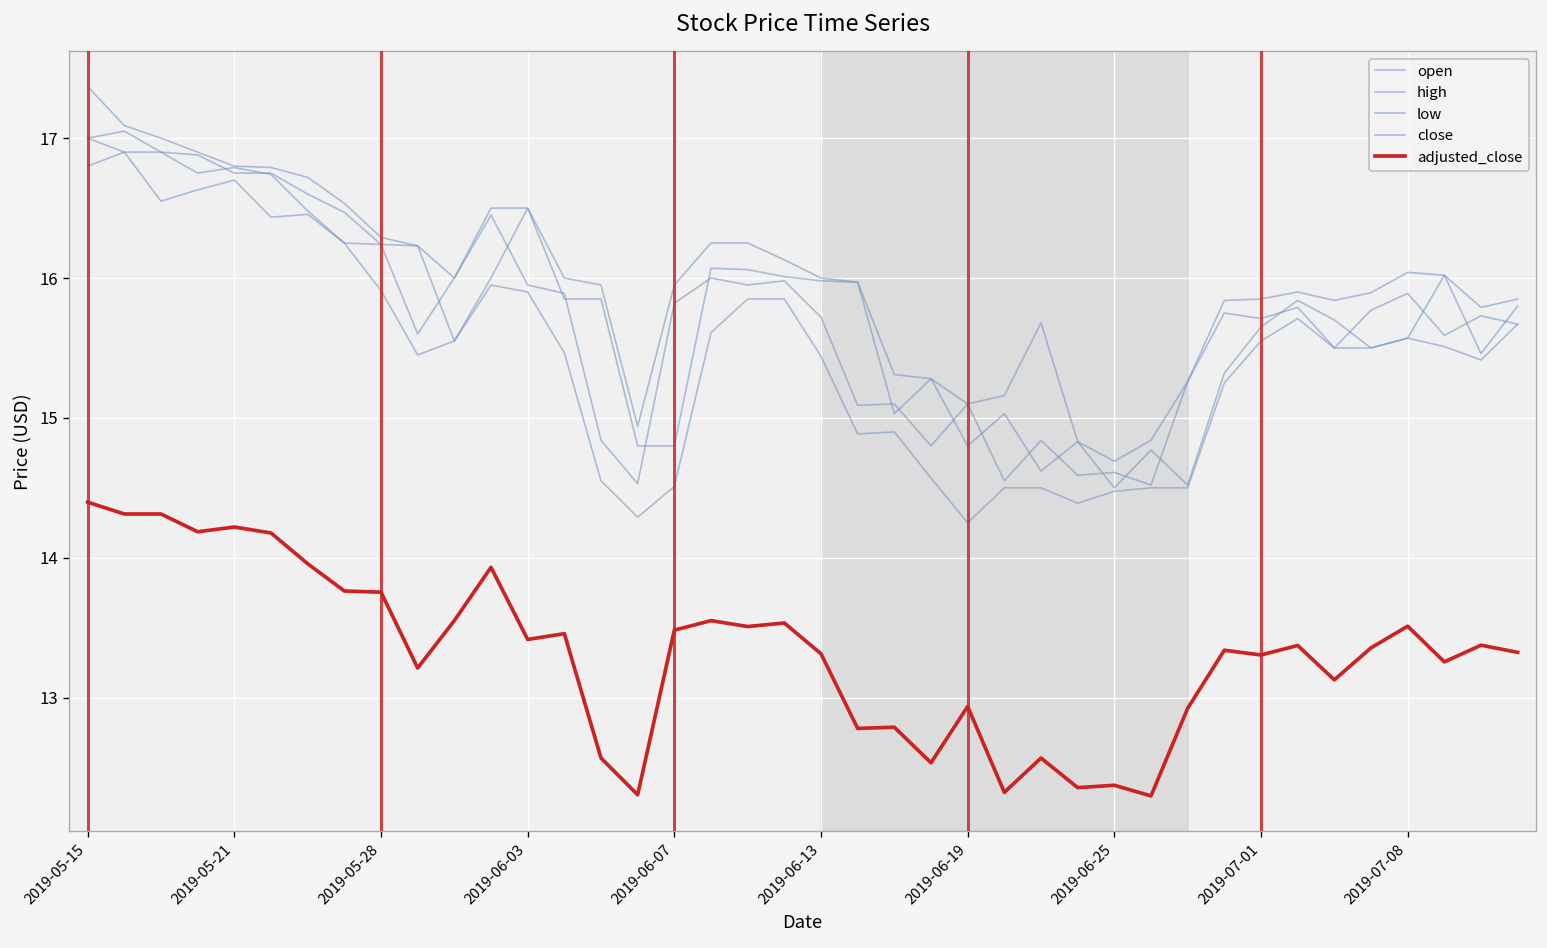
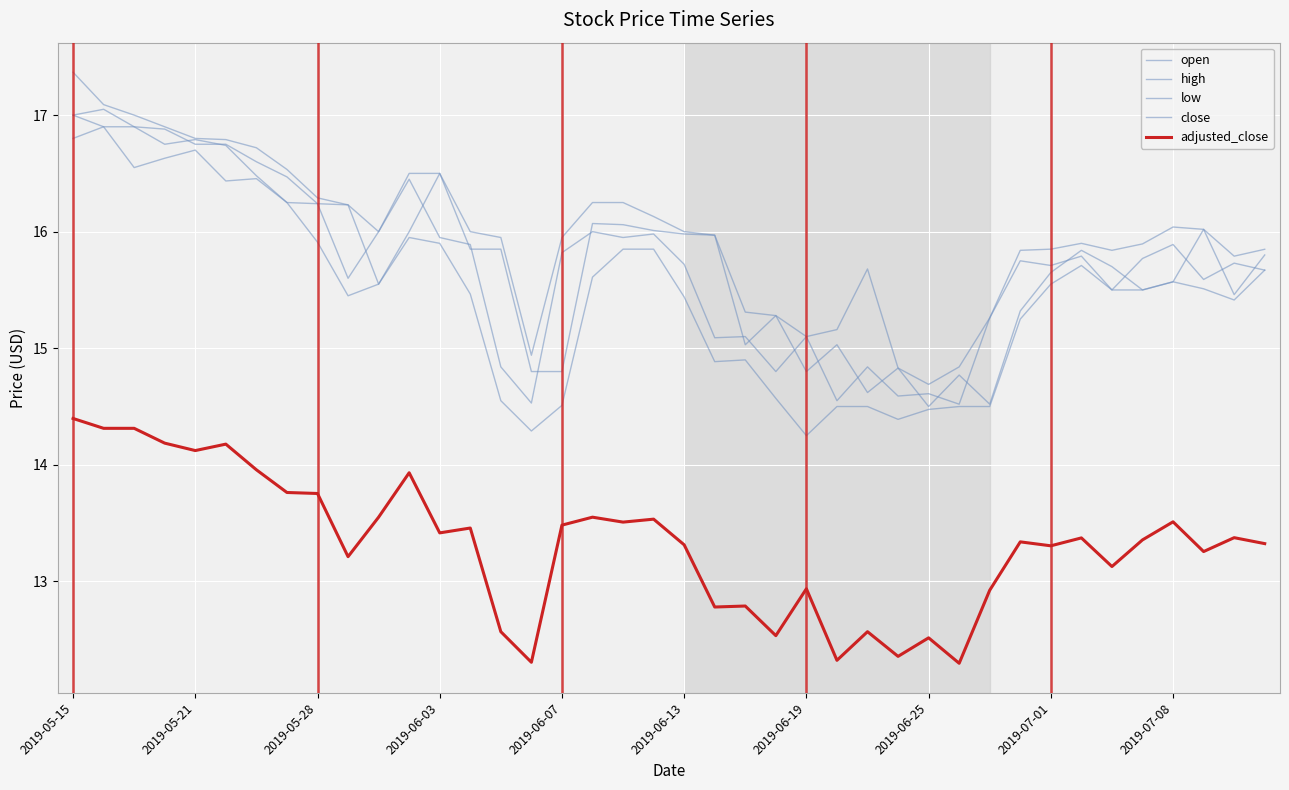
  {
    "adjusted_close": {
      "2019-05-15": 14.40,
-     "2019-05-21": 14.22,
+     "2019-05-21": 14.12,
      "2019-05-28": 13.75,
      "2019-06-03": 13.42,
      "2019-06-07": 13.48,
      "2019-06-13": 13.31,
      "2019-06-19": 12.94,
-     "2019-06-25": 12.37,
+     "2019-06-25": 12.52,
      "2019-07-01": 13.31,
      "2019-07-08": 13.51
    }
  }
